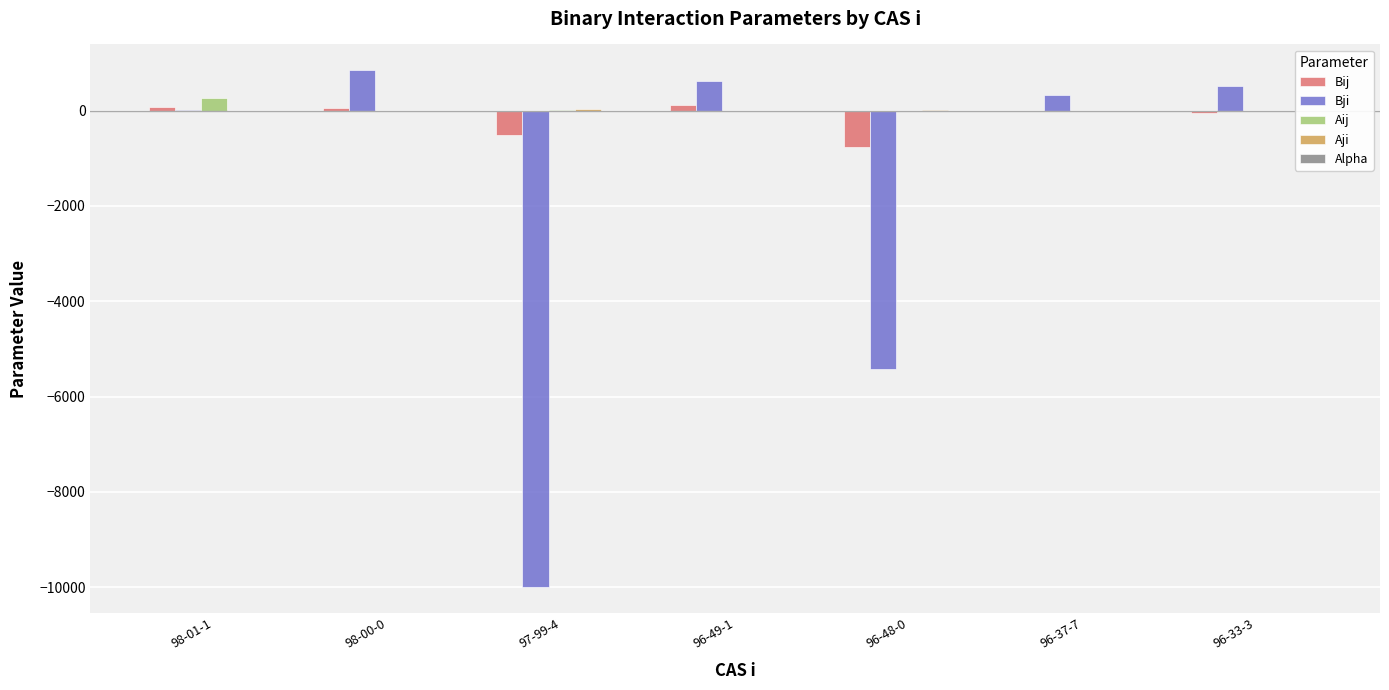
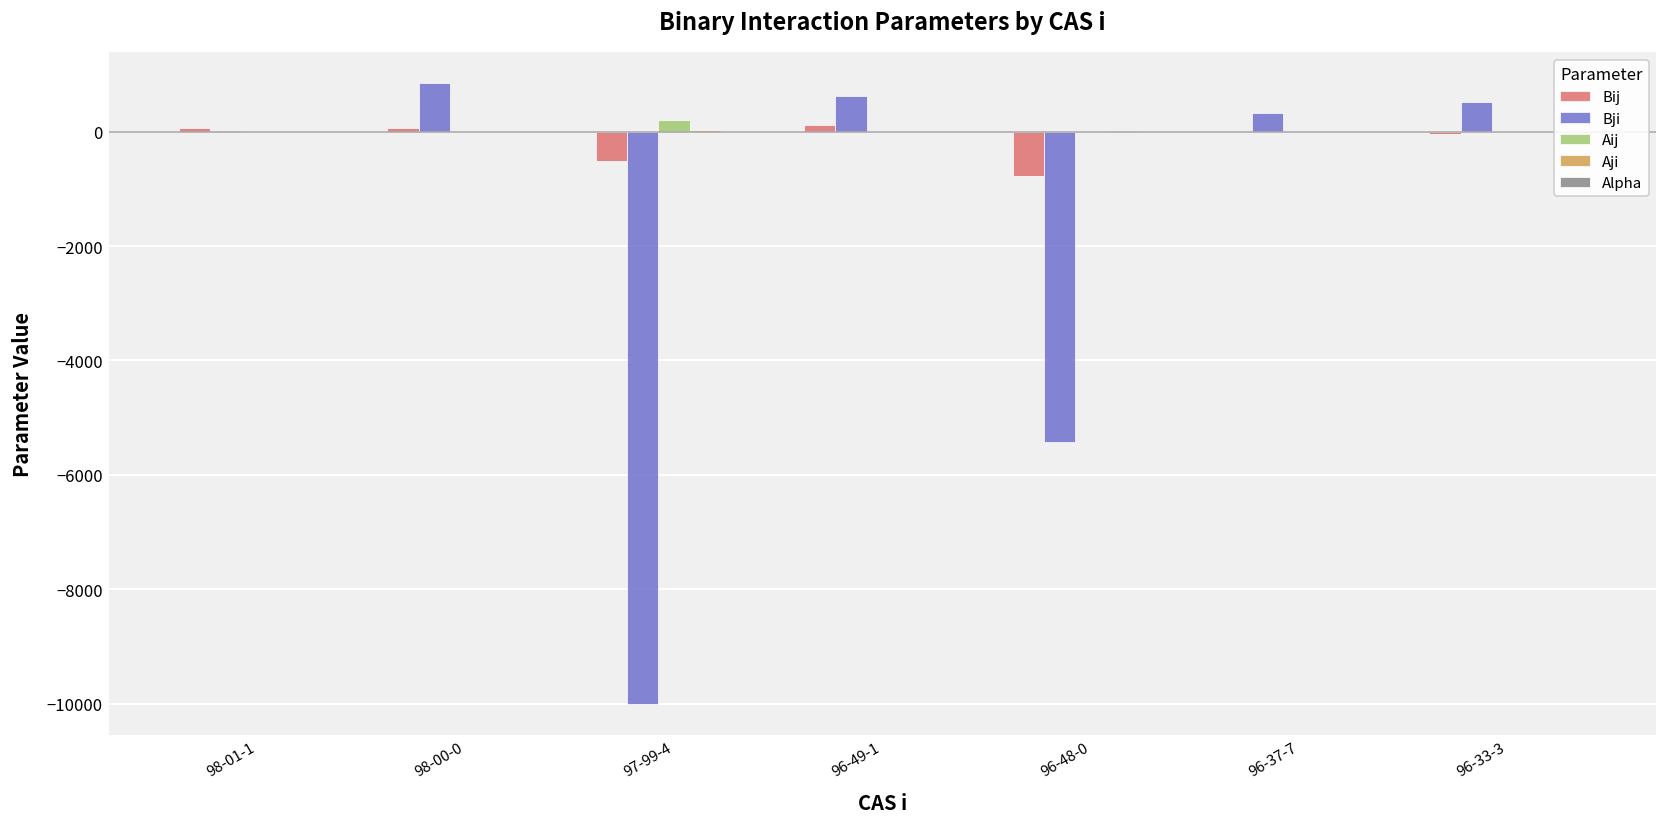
  {
    "Bji": {
      "98-00-0": 800,
      "97-99-4": -10000,
      "96-49-1": 600,
      "96-48-0": -5400,
      "96-37-7": 300,
      "96-33-3": 500
    },
    "Aij": {
-     "98-01-1": 300,
+     "98-01-1": 0,
      "98-00-0": 0,
-     "97-99-4": 0,
+     "97-99-4": 200,
      "96-49-1": 0,
      "96-37-7": 0,
      "96-33-3": 0
    }
  }
